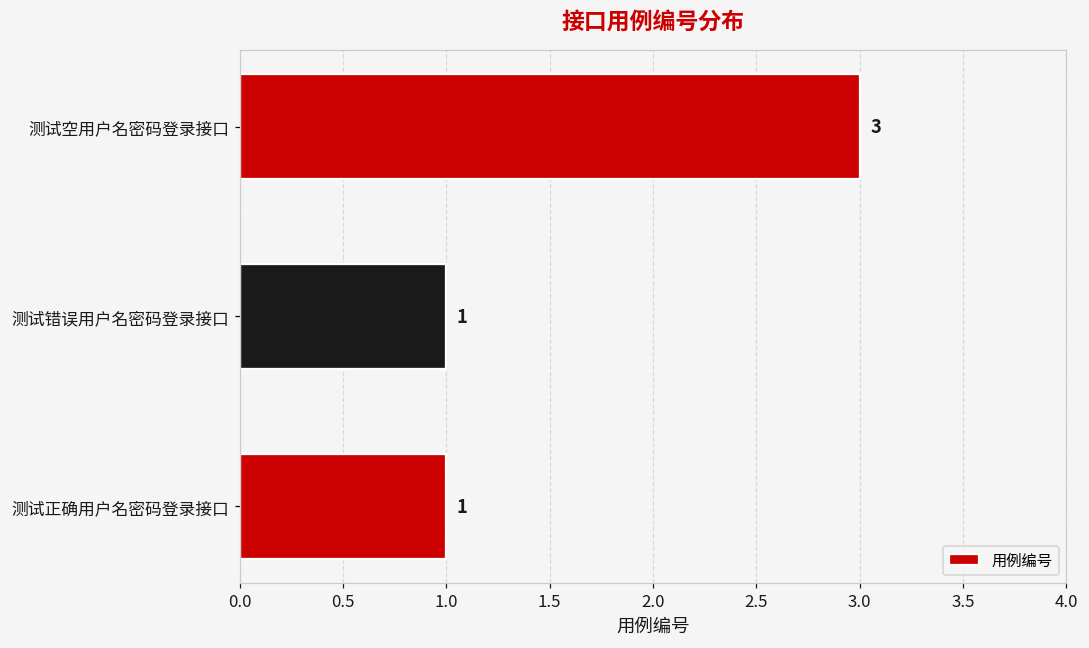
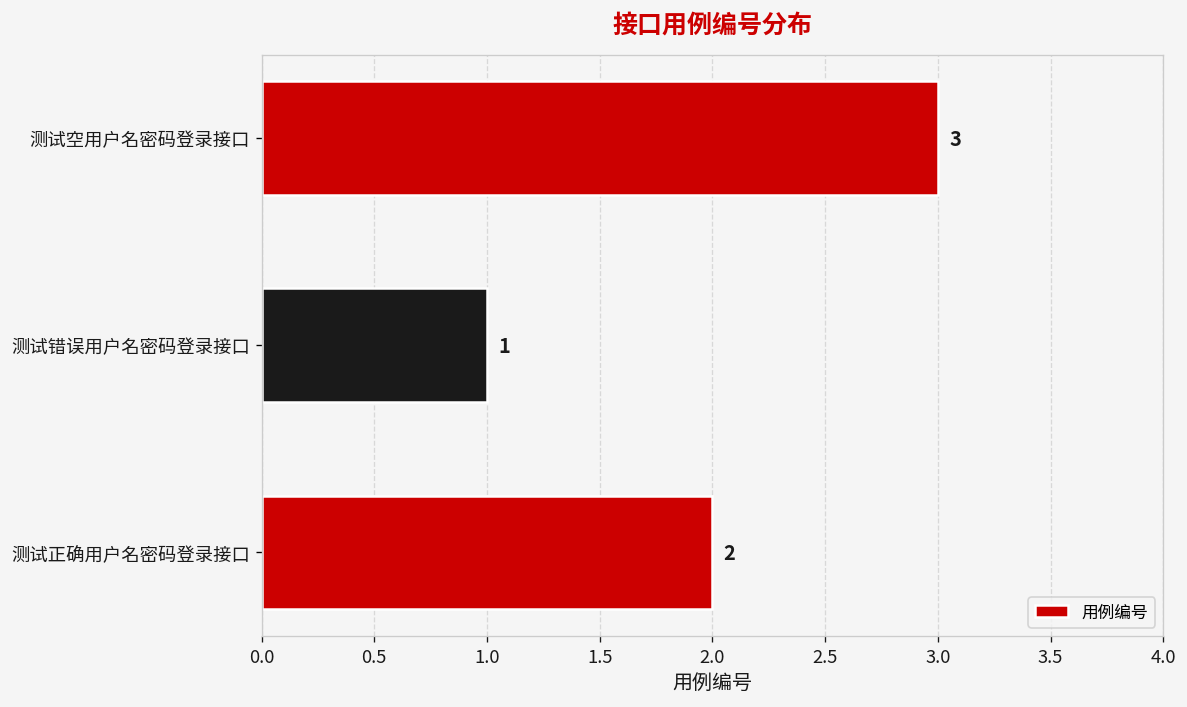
  {
    "测试空用户名密码登录接口": 3,
    "测试错误用户名密码登录接口": 1,
-   "测试正确用户名密码登录接口": 1
+   "测试正确用户名密码登录接口": 2
  }
